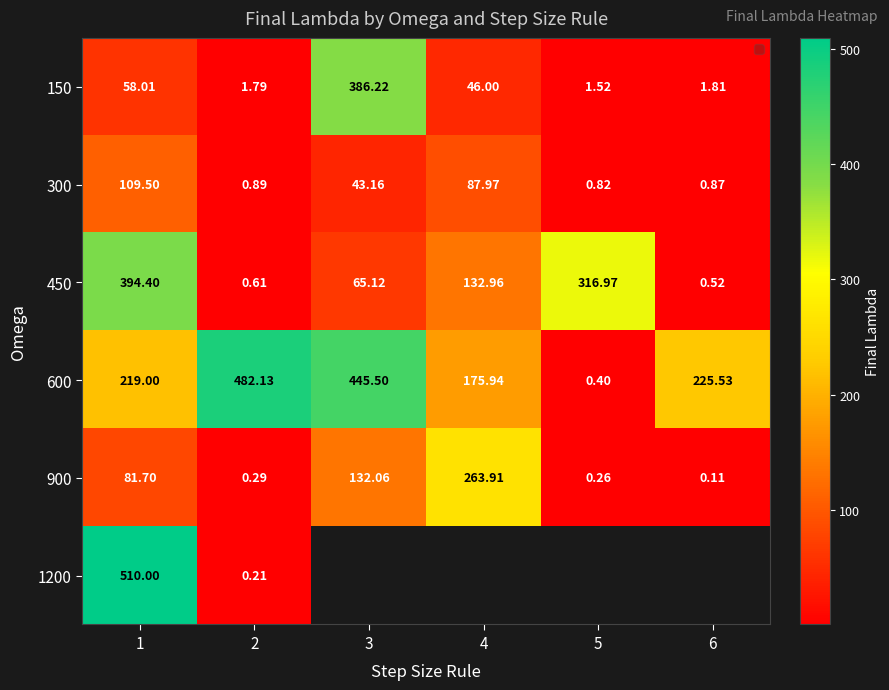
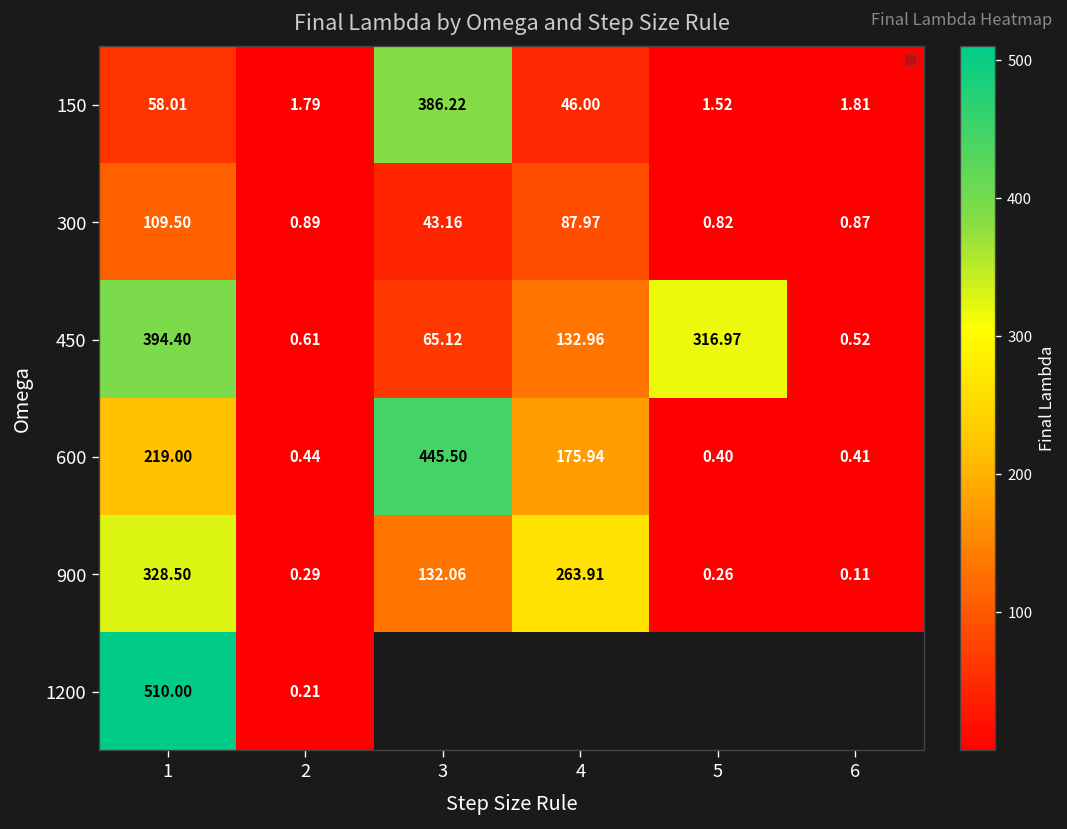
  {
    "150": {
      "1": 58.01,
      "2": 1.79,
      "3": 386.22,
      "4": 46.00,
      "5": 1.52,
      "6": 1.81
    },
    "300": {
      "1": 109.50,
      "2": 0.89,
      "3": 43.16,
      "4": 87.97,
      "5": 0.82,
      "6": 0.87
    },
    "450": {
      "1": 394.40,
      "2": 0.61,
      "3": 65.12,
      "4": 132.96,
      "5": 316.97,
      "6": 0.52
    },
    "600": {
      "1": 219.00,
-     "2": 482.13,
+     "2": 0.44,
      "3": 445.50,
      "4": 175.94,
      "5": 0.40,
-     "6": 225.53
+     "6": 0.41
    },
    "900": {
-     "1": 81.70,
+     "1": 328.50,
      "2": 0.29,
      "3": 132.06,
      "4": 263.91,
      "5": 0.26,
      "6": 0.11
    },
    "1200": {
      "1": 510.00,
      "2": 0.21
    }
  }
